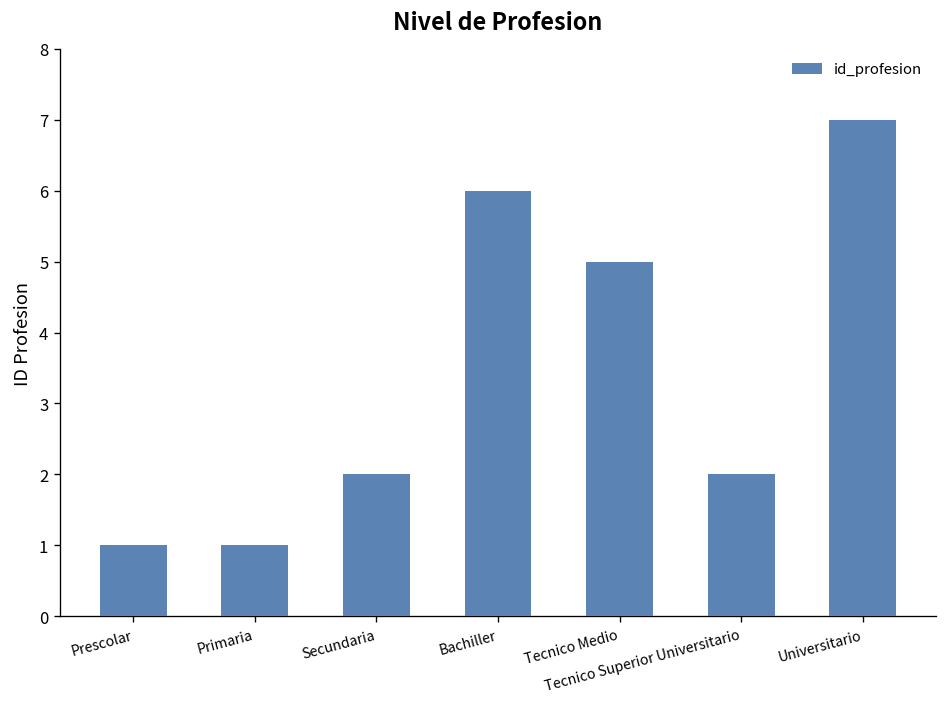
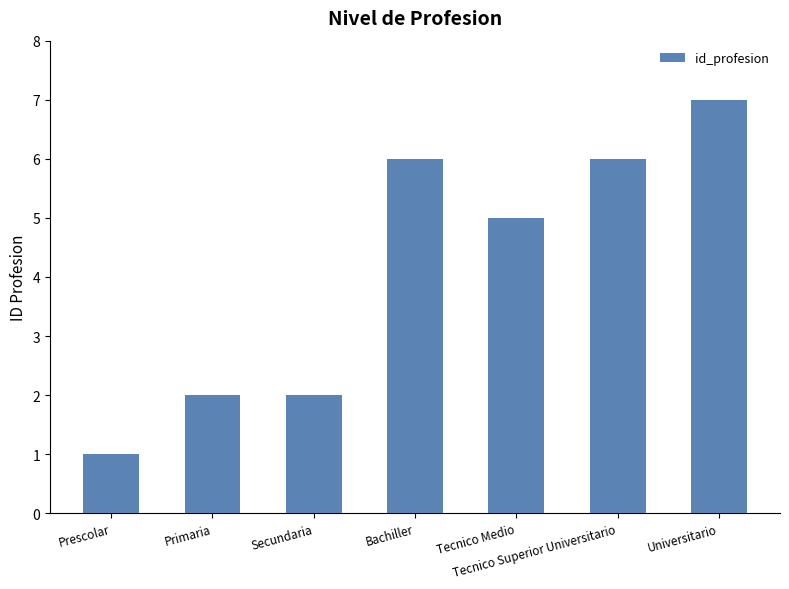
  {
    "Prescolar": 1,
-   "Primaria": 1,
+   "Primaria": 2,
    "Secundaria": 2,
    "Bachiller": 6,
    "Tecnico Medio": 5,
-   "Tecnico Superior Universitario": 2,
+   "Tecnico Superior Universitario": 6,
    "Universitario": 7
  }
